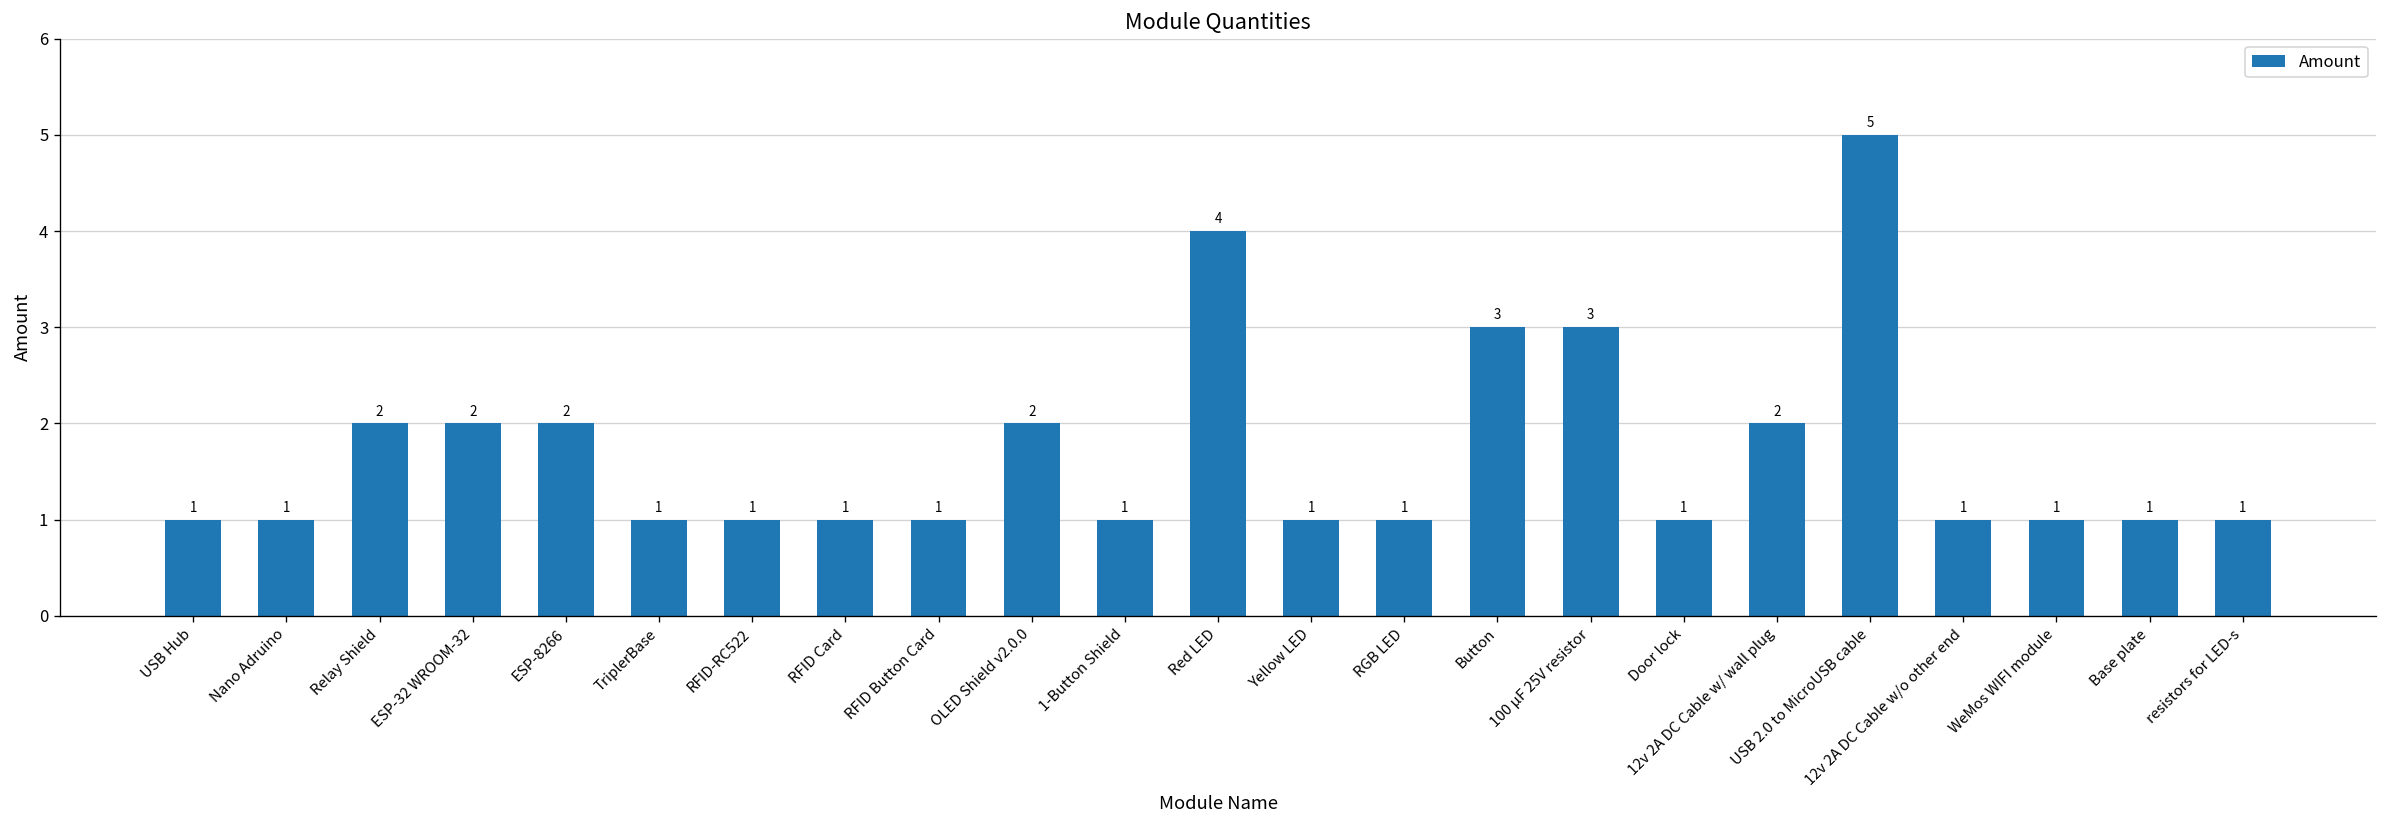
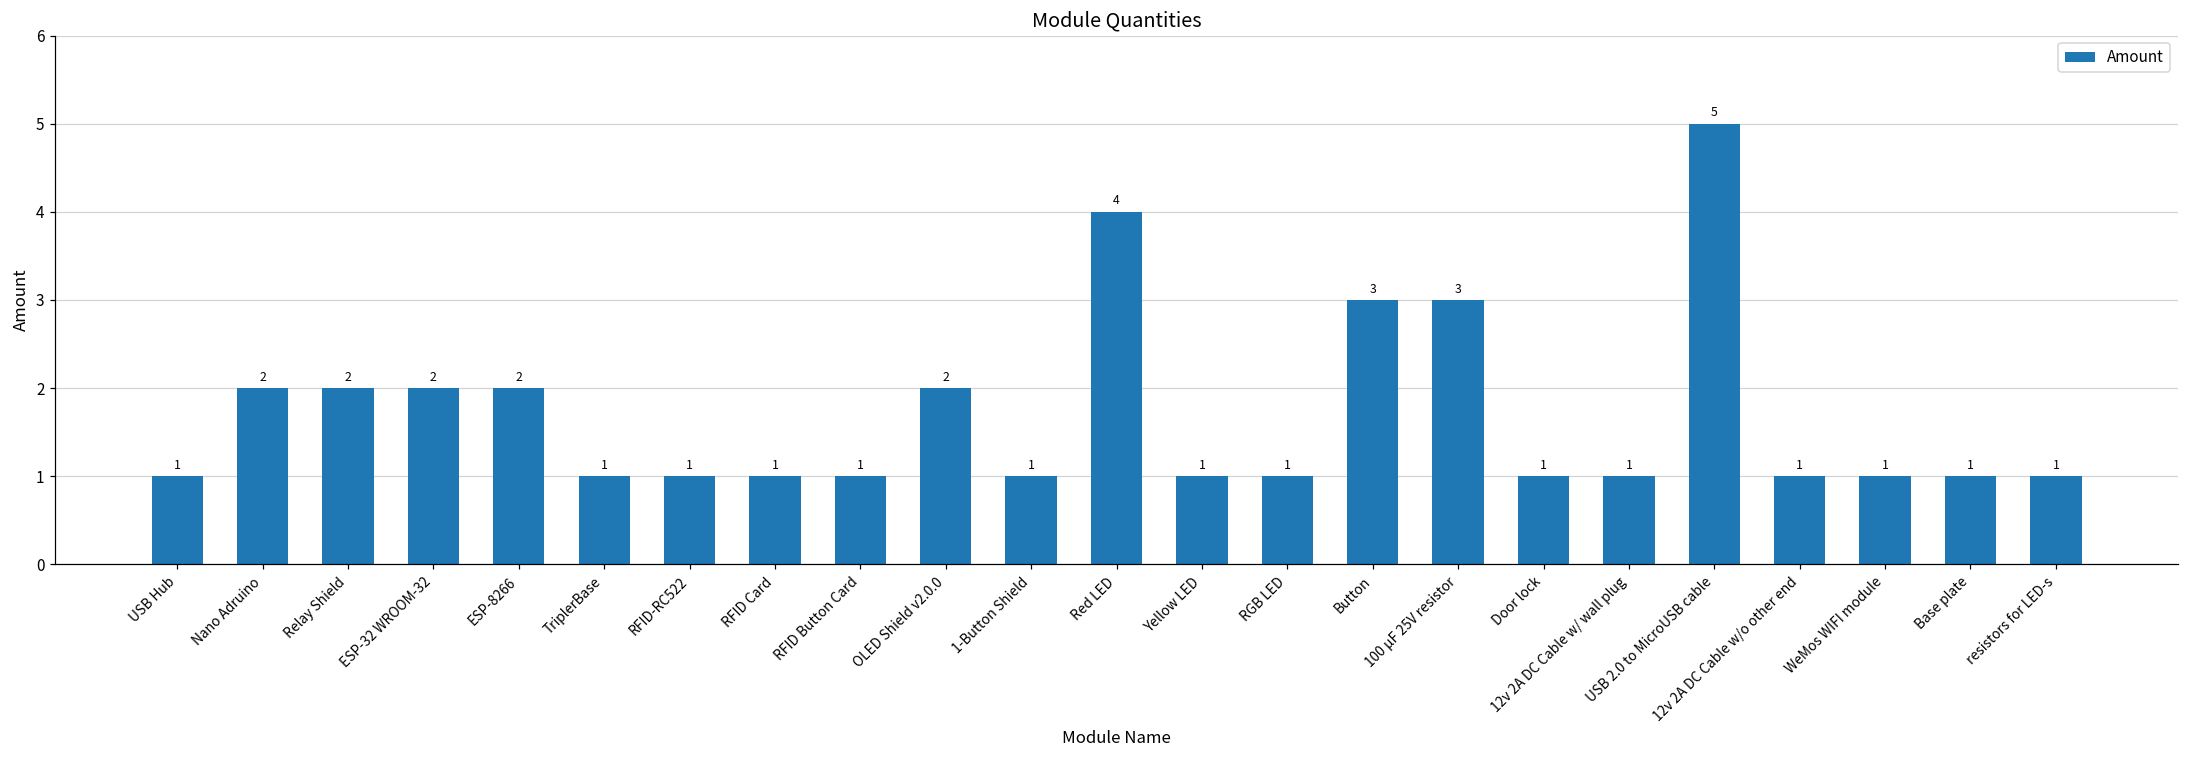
  {
    "USB Hub": 1,
-   "Nano Adruino": 1,
+   "Nano Adruino": 2,
    "Relay Shield": 2,
    "ESP-32 WROOM-32": 2,
    "ESP-8266": 2,
    "TriplerBase": 1,
    "RFID-RC522": 1,
    "RFID Card": 1,
    "RFID Button Card": 1,
    "OLED Shield v2.0.0": 2,
    "1-Button Shield": 1,
    "Red LED": 4,
    "Yellow LED": 1,
    "RGB LED": 1,
    "Button": 3,
    "100 µF 25V resistor": 3,
    "Door lock": 1,
-   "12v 2A DC Cable w/ wall plug": 2,
+   "12v 2A DC Cable w/ wall plug": 1,
    "USB 2.0 to MicroUSB cable": 5,
    "12v 2A DC Cable w/o other end": 1,
    "WeMos WIFI module": 1,
    "Base plate": 1,
    "resistors for LED-s": 1
  }
